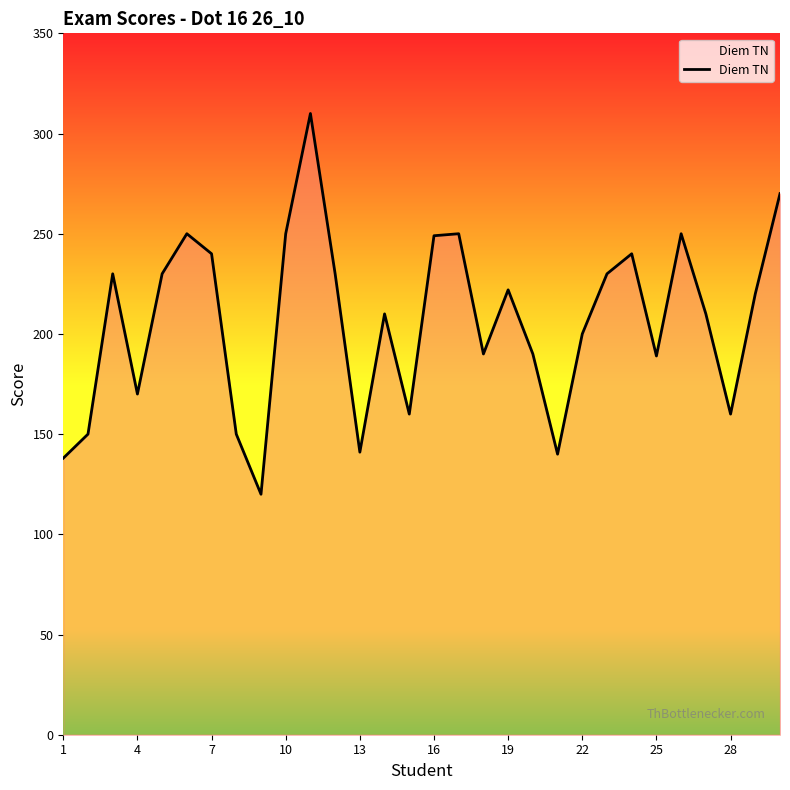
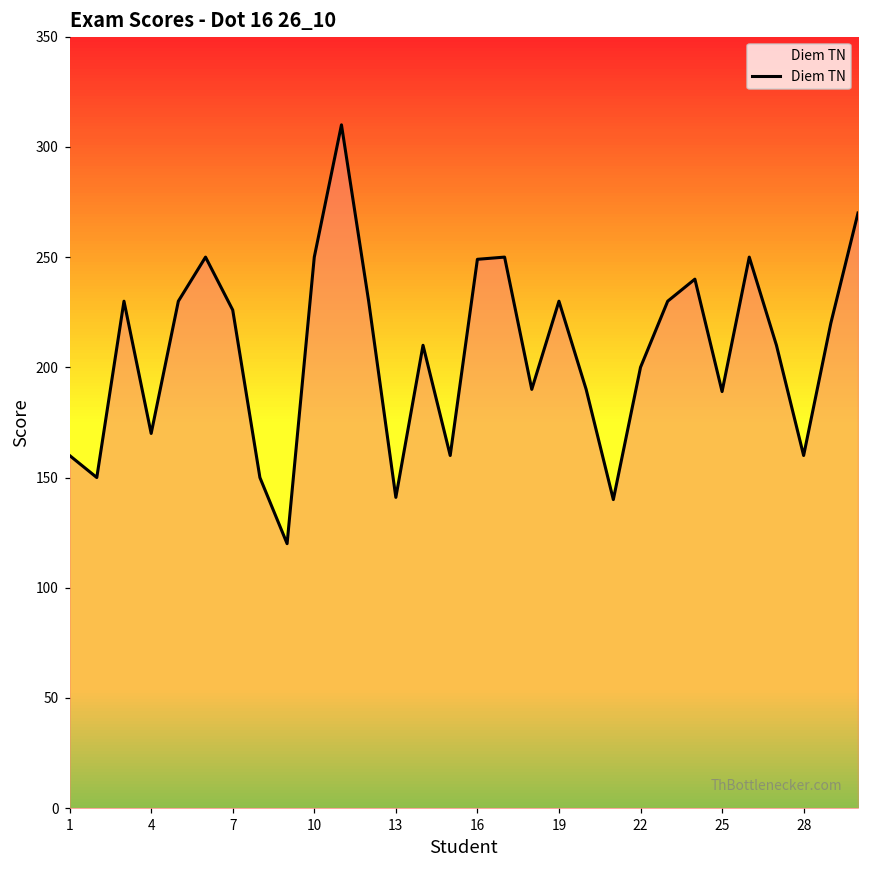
  {
-   "1": 138,
+   "1": 160,
    "4": 170,
-   "7": 240,
+   "7": 226,
    "10": 250,
    "13": 141,
    "16": 249,
-   "19": 222,
+   "19": 230,
    "22": 200,
    "25": 189,
    "28": 160
  }
